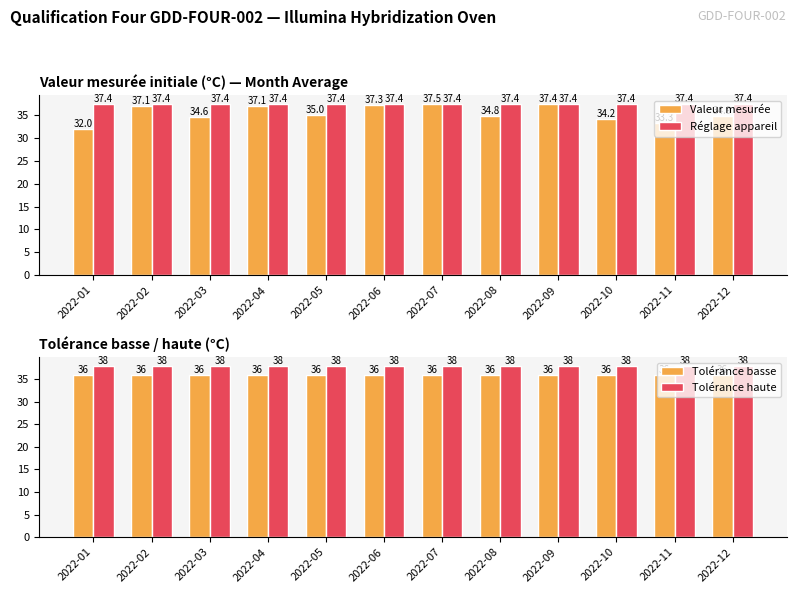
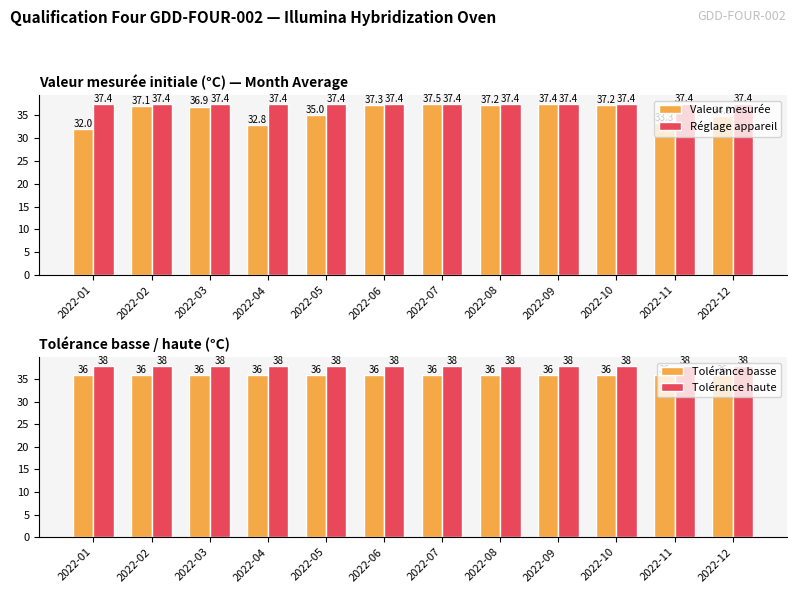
  {
    "Valeur mesurée initiale (°C) — Month Average": {
      "Valeur mesurée": {
        "2022-01": 32.0,
        "2022-02": 37.1,
-       "2022-03": 34.6,
-       "2022-04": 37.1,
+       "2022-03": 36.9,
+       "2022-04": 32.8,
        "2022-05": 35.0,
        "2022-06": 37.3,
        "2022-07": 37.5,
-       "2022-08": 34.8,
+       "2022-08": 37.2,
        "2022-09": 37.4,
-       "2022-10": 34.2
+       "2022-10": 37.2
      },
      "Réglage appareil": {
        "2022-01": 37.4,
        "2022-02": 37.4,
        "2022-03": 37.4,
        "2022-04": 37.4,
        "2022-05": 37.4,
        "2022-06": 37.4,
        "2022-07": 37.4,
        "2022-08": 37.4,
        "2022-09": 37.4,
        "2022-10": 37.4
      }
    },
    "Tolérance basse / haute (°C)": {
      "Tolérance basse": {
        "2022-01": 36,
        "2022-02": 36,
        "2022-03": 36,
        "2022-04": 36,
        "2022-05": 36,
        "2022-06": 36,
        "2022-07": 36,
        "2022-08": 36,
        "2022-09": 36,
        "2022-10": 36
      },
      "Tolérance haute": {
        "2022-01": 38,
        "2022-02": 38,
        "2022-03": 38,
        "2022-04": 38,
        "2022-05": 38,
        "2022-06": 38,
        "2022-07": 38,
        "2022-08": 38,
        "2022-09": 38,
        "2022-10": 38
      }
    }
  }
